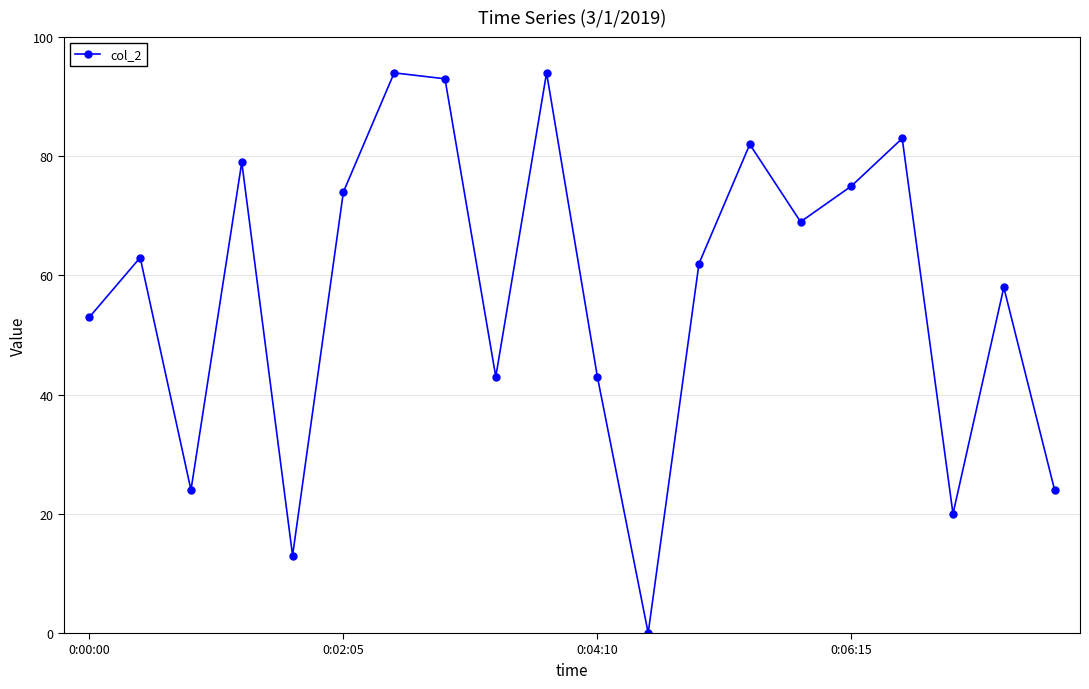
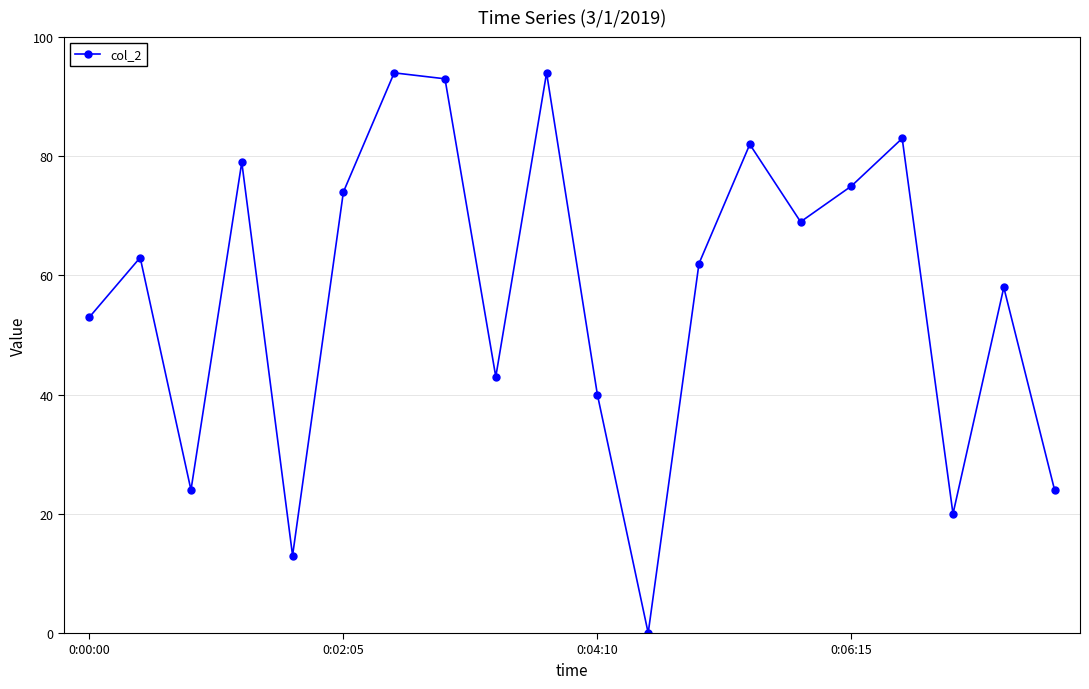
  {
    "0:00:00": 53,
    "0:02:05": 74,
-   "0:04:10": 43,
+   "0:04:10": 40,
    "0:06:15": 75
  }
